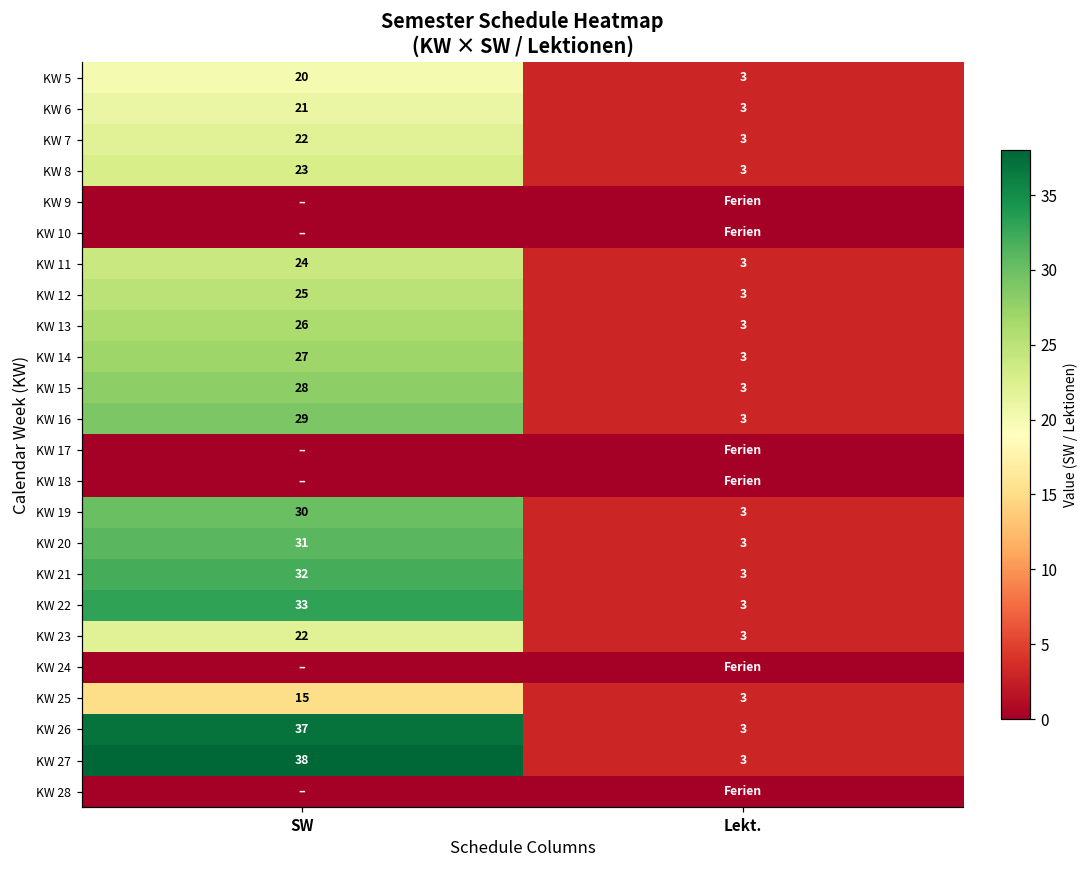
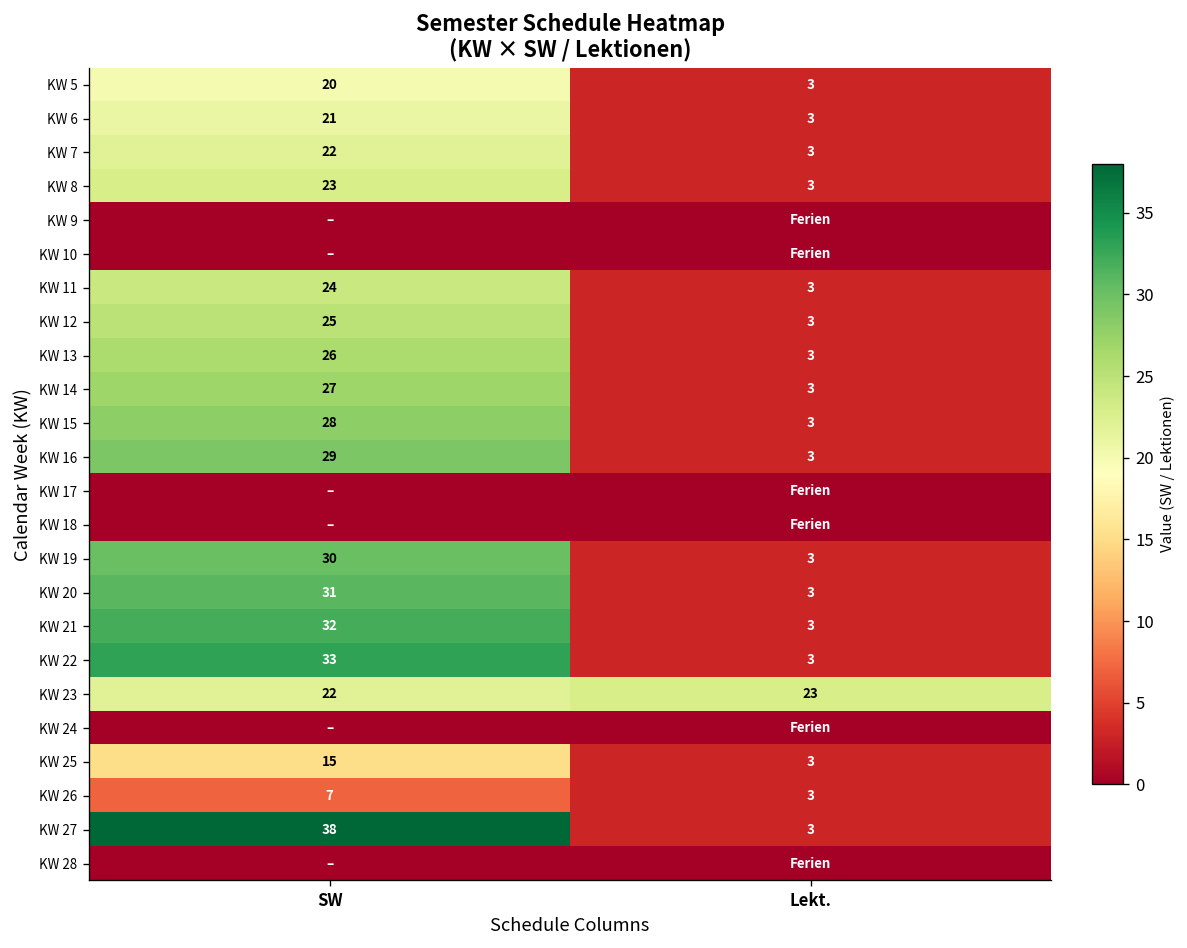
  {
    "KW 5": {
      "SW": 20,
      "Lekt.": 3
    },
    "KW 6": {
      "SW": 21,
      "Lekt.": 3
    },
    "KW 7": {
      "SW": 22,
      "Lekt.": 3
    },
    "KW 8": {
      "SW": 23,
      "Lekt.": 3
    },
    "KW 11": {
      "SW": 24,
      "Lekt.": 3
    },
    "KW 12": {
      "SW": 25,
      "Lekt.": 3
    },
    "KW 13": {
      "SW": 26,
      "Lekt.": 3
    },
    "KW 14": {
      "SW": 27,
      "Lekt.": 3
    },
    "KW 15": {
      "SW": 28,
      "Lekt.": 3
    },
    "KW 16": {
      "SW": 29,
      "Lekt.": 3
    },
    "KW 19": {
      "SW": 30,
      "Lekt.": 3
    },
    "KW 20": {
      "SW": 31,
      "Lekt.": 3
    },
    "KW 21": {
      "SW": 32,
      "Lekt.": 3
    },
    "KW 22": {
      "SW": 33,
      "Lekt.": 3
    },
    "KW 23": {
      "SW": 22,
-     "Lekt.": 3
+     "Lekt.": 23
    },
    "KW 25": {
      "SW": 15,
      "Lekt.": 3
    },
    "KW 26": {
-     "SW": 37,
+     "SW": 7,
      "Lekt.": 3
    },
    "KW 27": {
      "SW": 38,
      "Lekt.": 3
    }
  }
